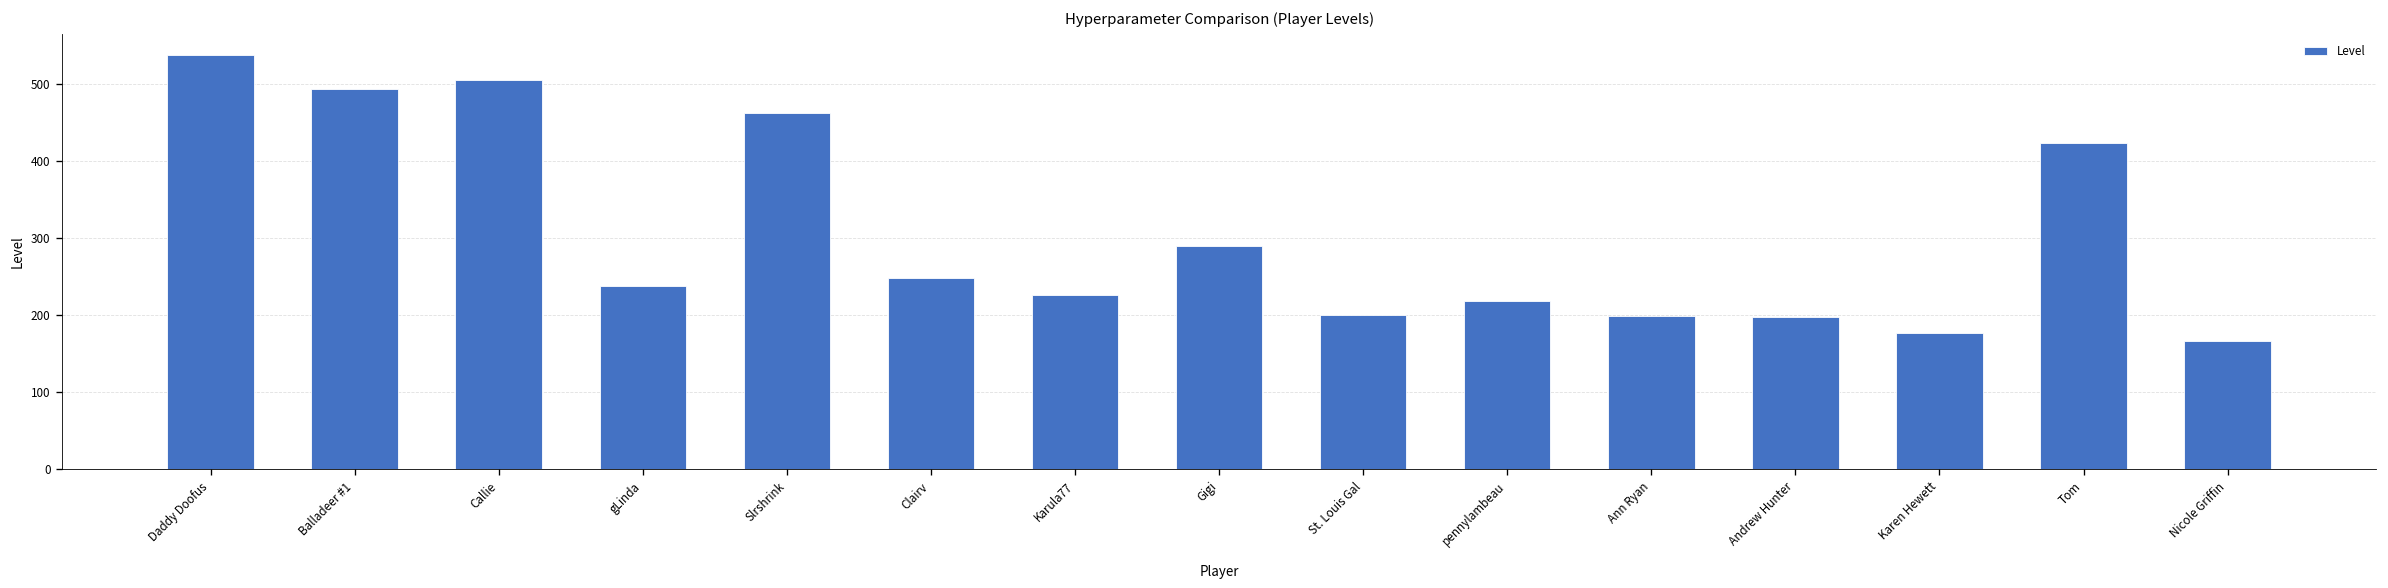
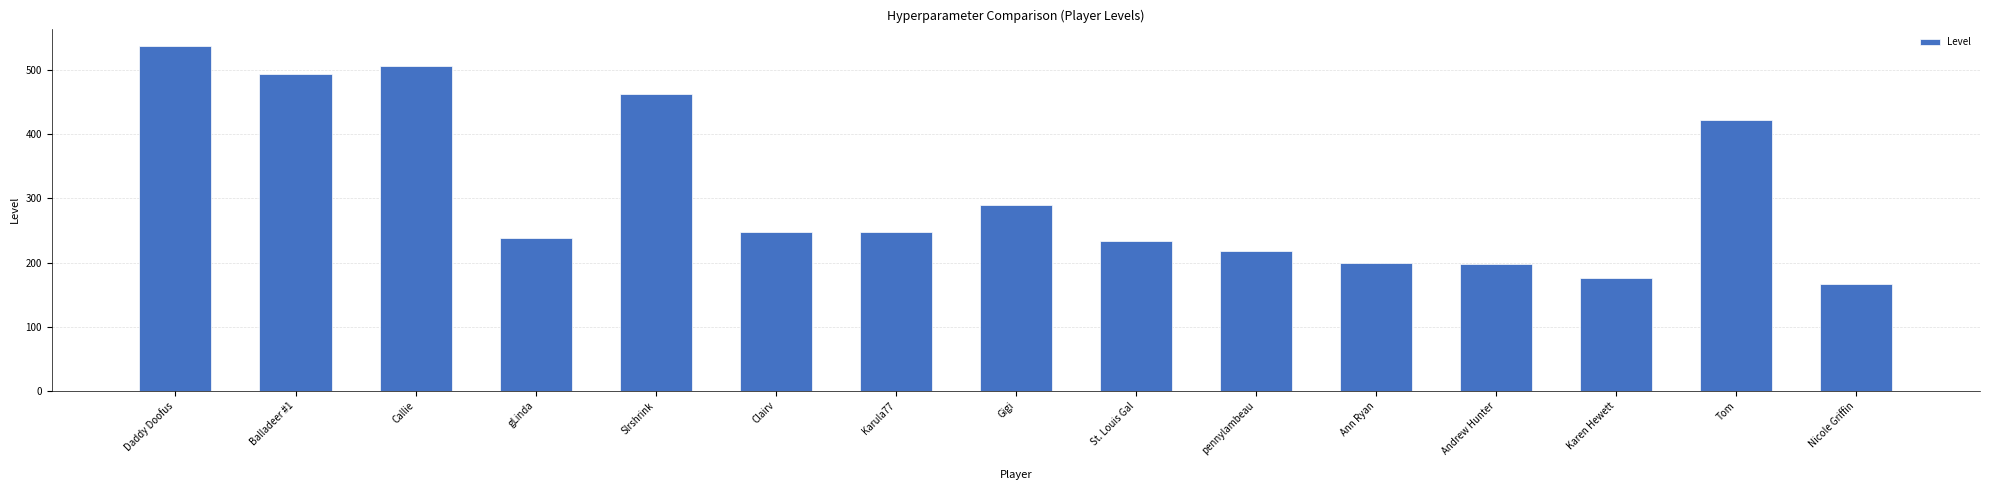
  {
    "Daddy Doofus": 540,
    "Balladeer #1": 490,
    "Callie": 510,
    "gLinda": 240,
    "Slrshrink": 460,
    "Clairv": 250,
-   "Karula77": 230,
+   "Karula77": 250,
    "Gigi": 290,
-   "St. Louis Gal": 200,
+   "St. Louis Gal": 230,
    "pennylambeau": 220,
    "Ann Ryan": 200,
    "Andrew Hunter": 200,
    "Karen Hewett": 180,
    "Tom": 420,
    "Nicole Griffin": 170
  }
